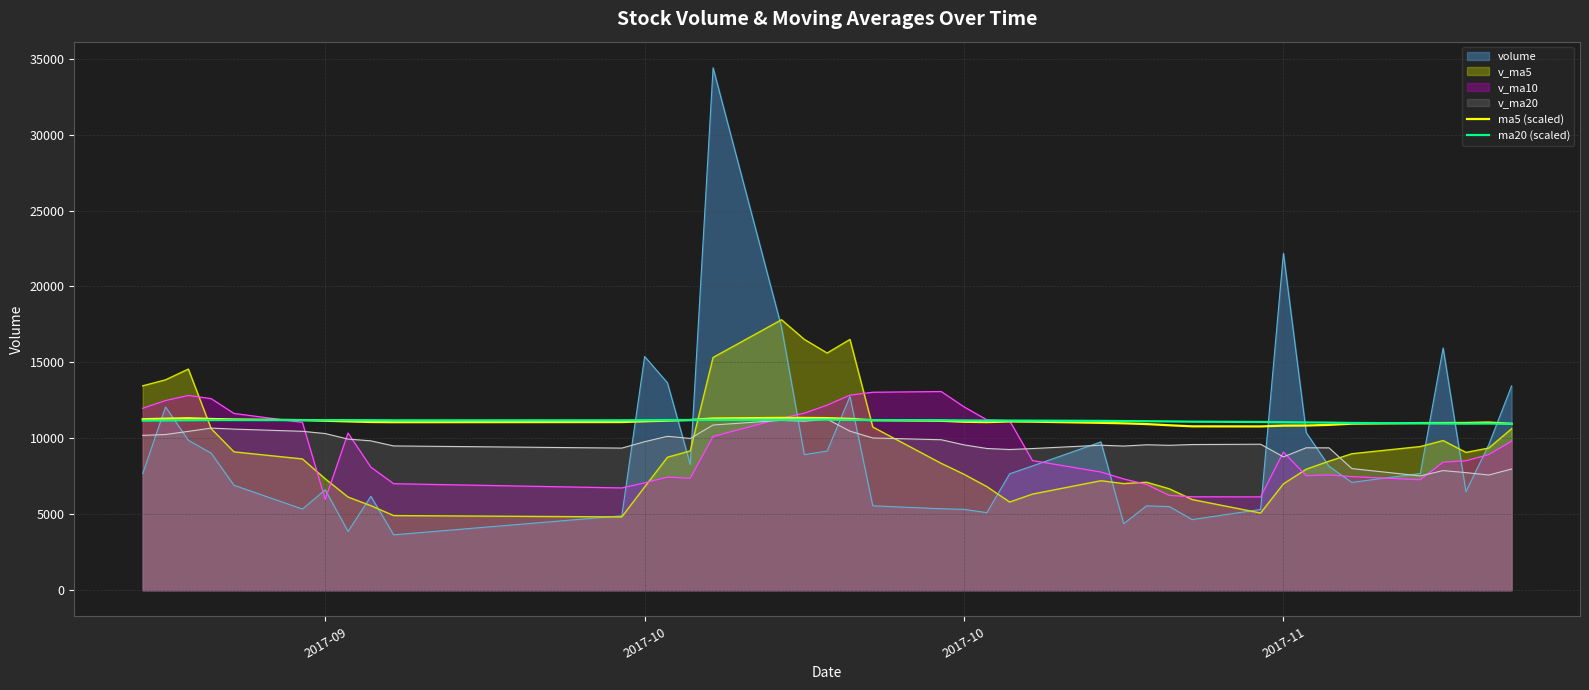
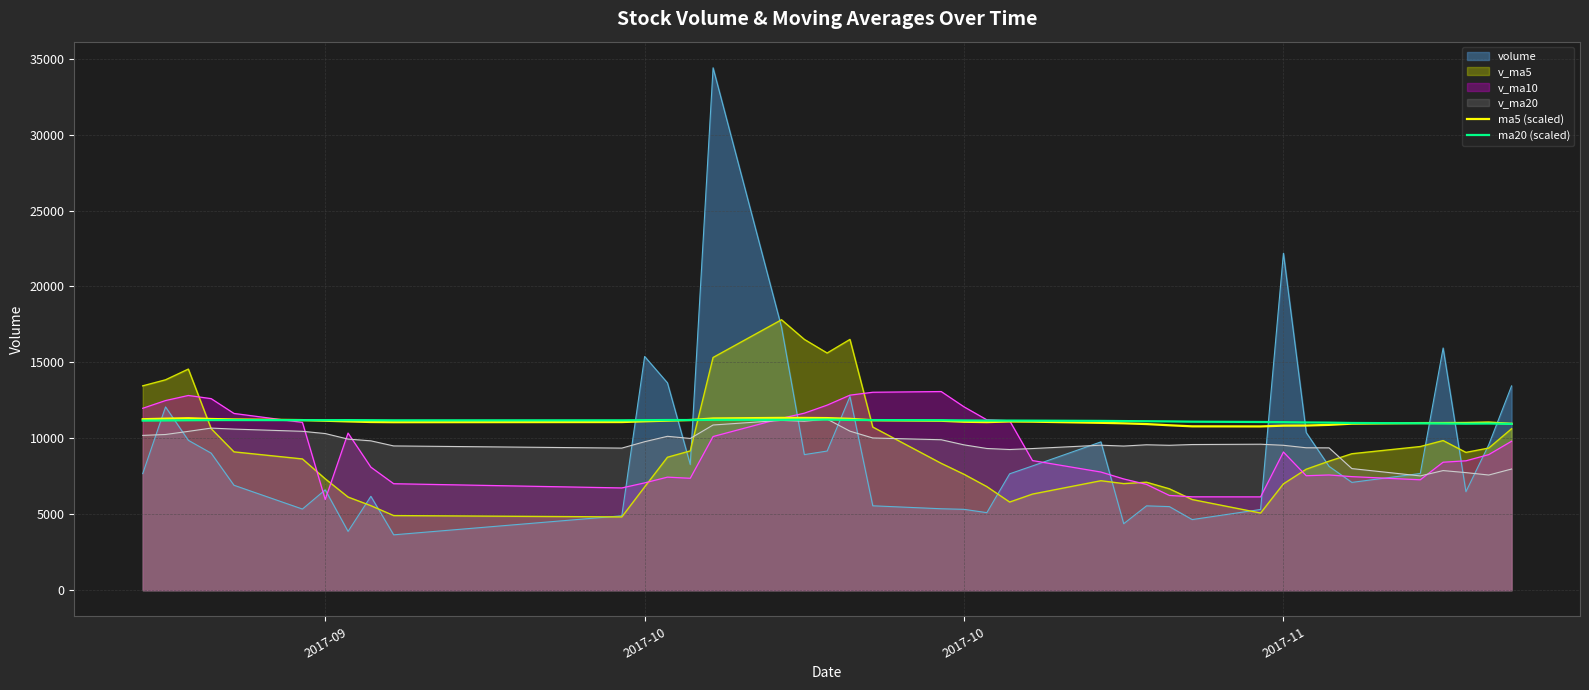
  {
    "volume": {
      "2017-09": 6600,
      "2017-11": 22200
    },
    "v_ma5": {
      "2017-09": 7300,
      "2017-11": 7000
    },
    "v_ma10": {
      "2017-09": 6000,
      "2017-11": 9100
    },
    "v_ma20": {
      "2017-09": 10300,
-     "2017-11": 8800
+     "2017-11": 9500
    },
    "ma5 (scaled)": {
      "2017-11": 10800
    },
    "ma20 (scaled)": {
      "2017-11": 11100
    }
  }
